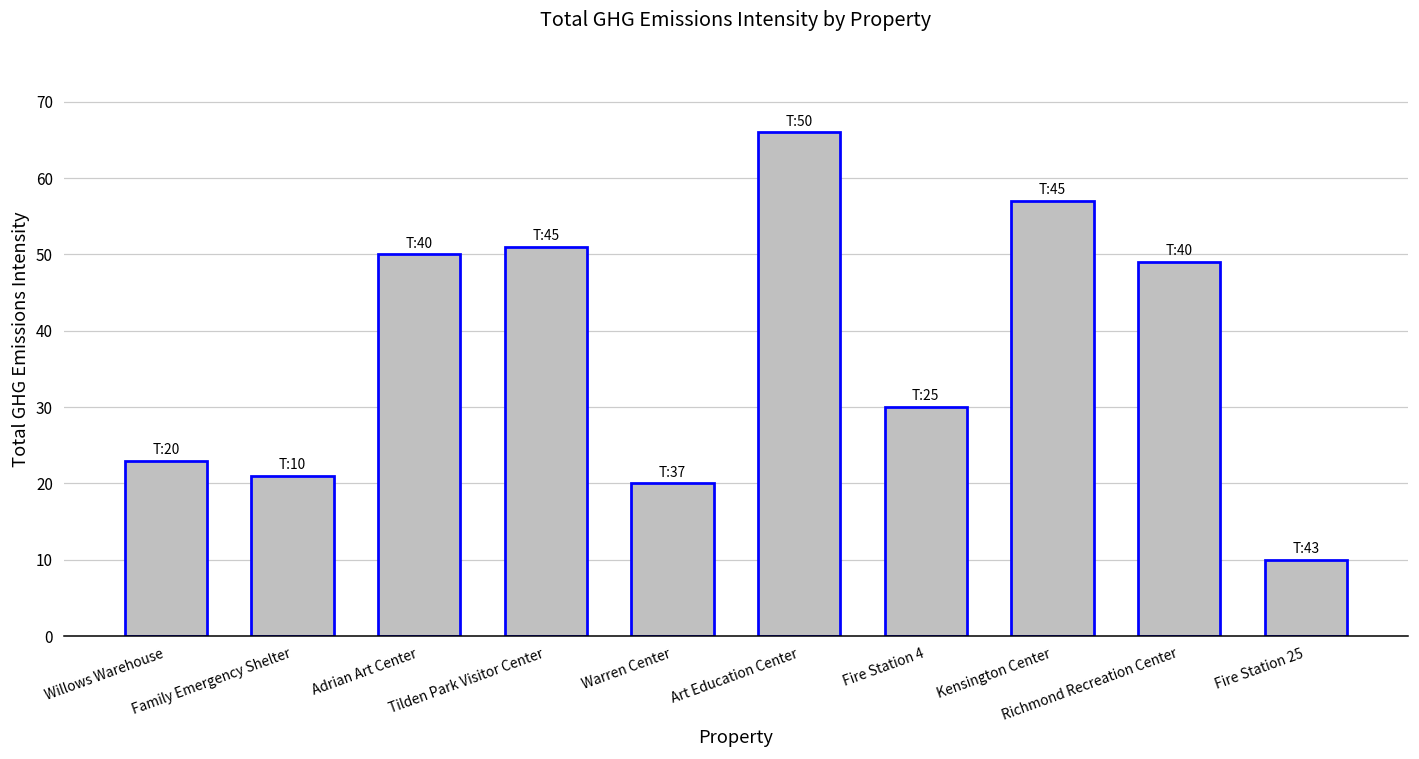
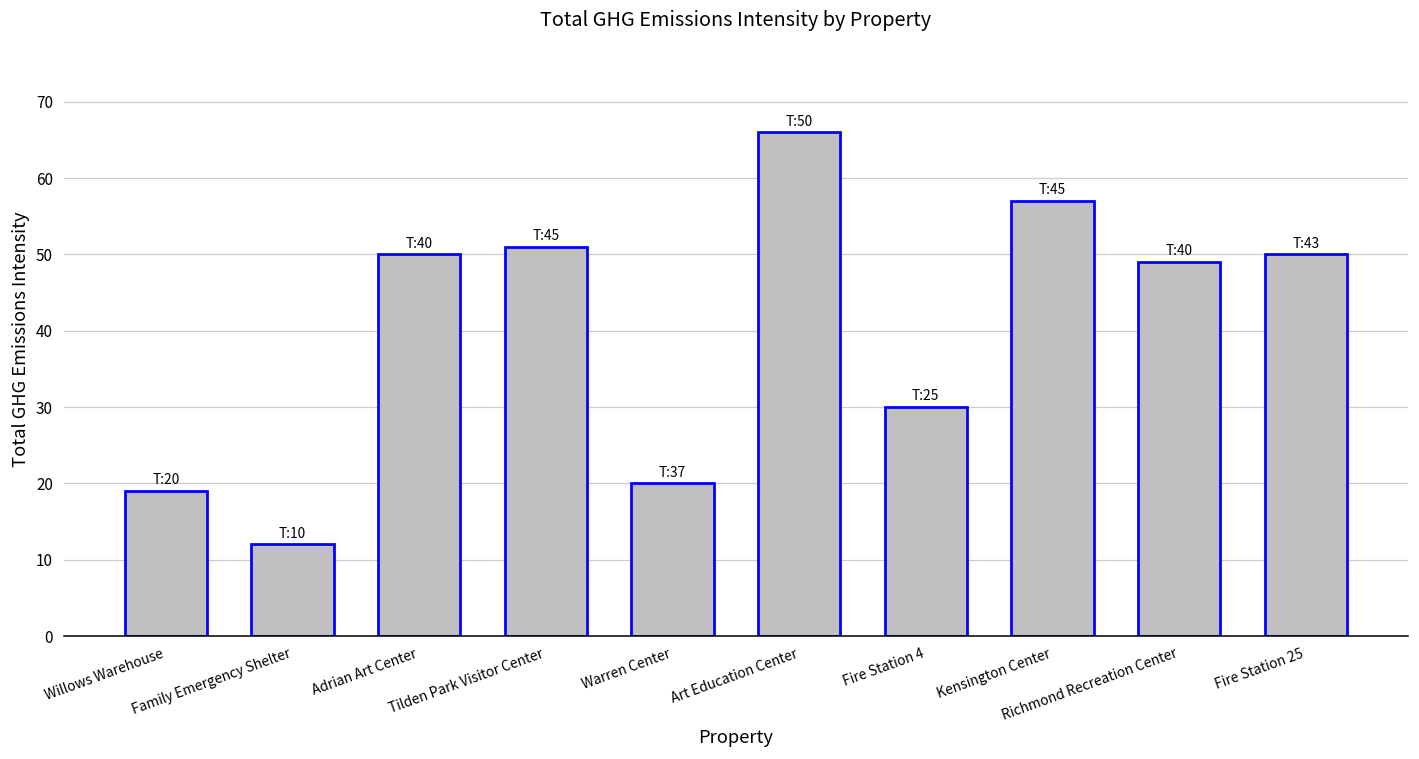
  {
-   "Willows Warehouse": 23,
-   "Family Emergency Shelter": 21,
-   "Fire Station 25": 10
+   "Willows Warehouse": 19,
+   "Family Emergency Shelter": 12,
+   "Fire Station 25": 50
  }
